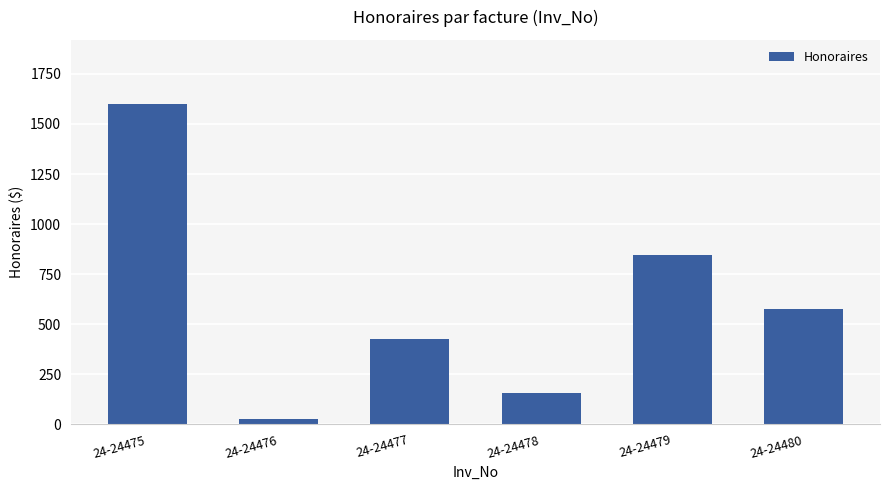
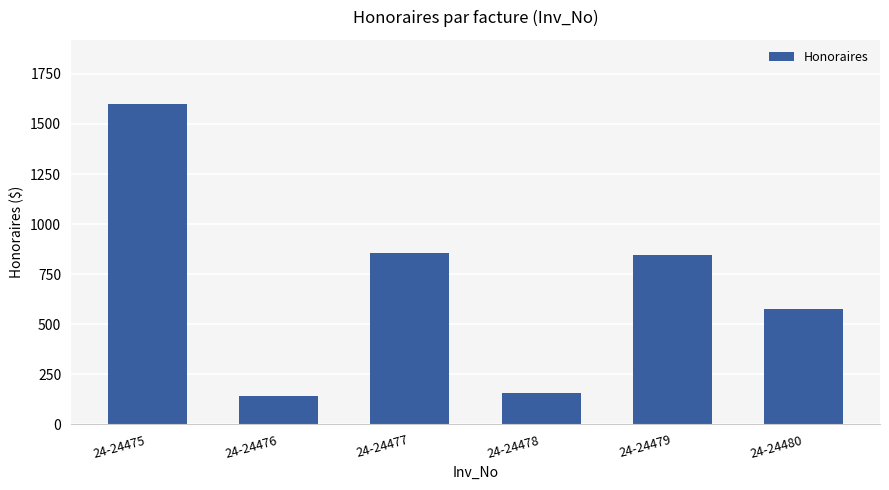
  {
    "24-24475": 1600,
-   "24-24476": 30,
-   "24-24477": 430,
+   "24-24476": 140,
+   "24-24477": 860,
    "24-24478": 160,
    "24-24479": 850,
    "24-24480": 580
  }
